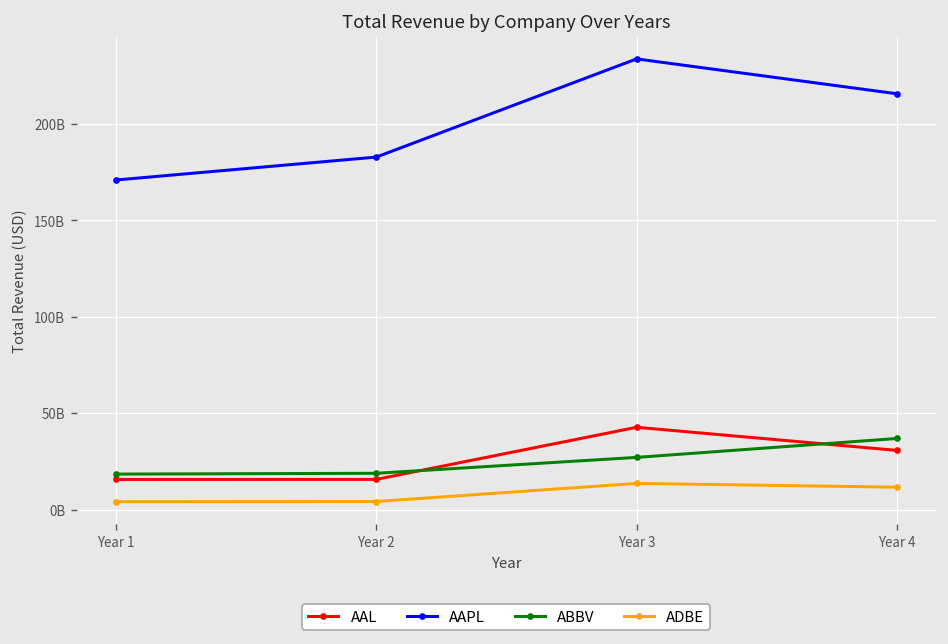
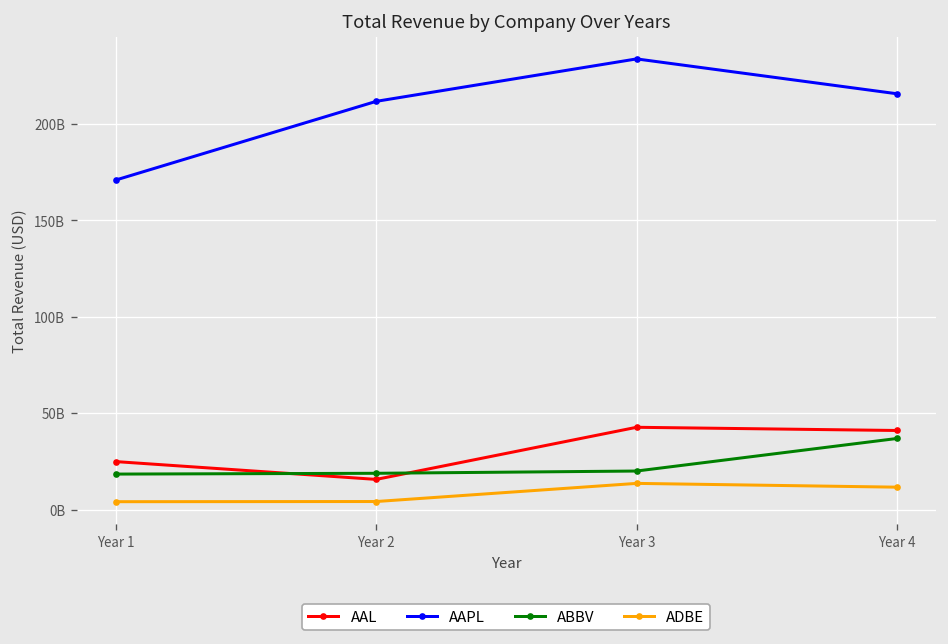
  {
    "AAL": {
-     "Year 1": 16000000000,
+     "Year 1": 25000000000,
      "Year 2": 16000000000,
      "Year 3": 43000000000,
-     "Year 4": 31000000000
+     "Year 4": 41000000000
    },
    "AAPL": {
      "Year 1": 171000000000,
-     "Year 2": 183000000000,
+     "Year 2": 212000000000,
      "Year 3": 234000000000,
      "Year 4": 216000000000
    },
    "ABBV": {
      "Year 1": 18000000000,
      "Year 2": 19000000000,
-     "Year 3": 27000000000,
+     "Year 3": 20000000000,
      "Year 4": 37000000000
    },
    "ADBE": {
      "Year 1": 4000000000,
      "Year 2": 4000000000,
      "Year 3": 14000000000,
      "Year 4": 12000000000
    }
  }
